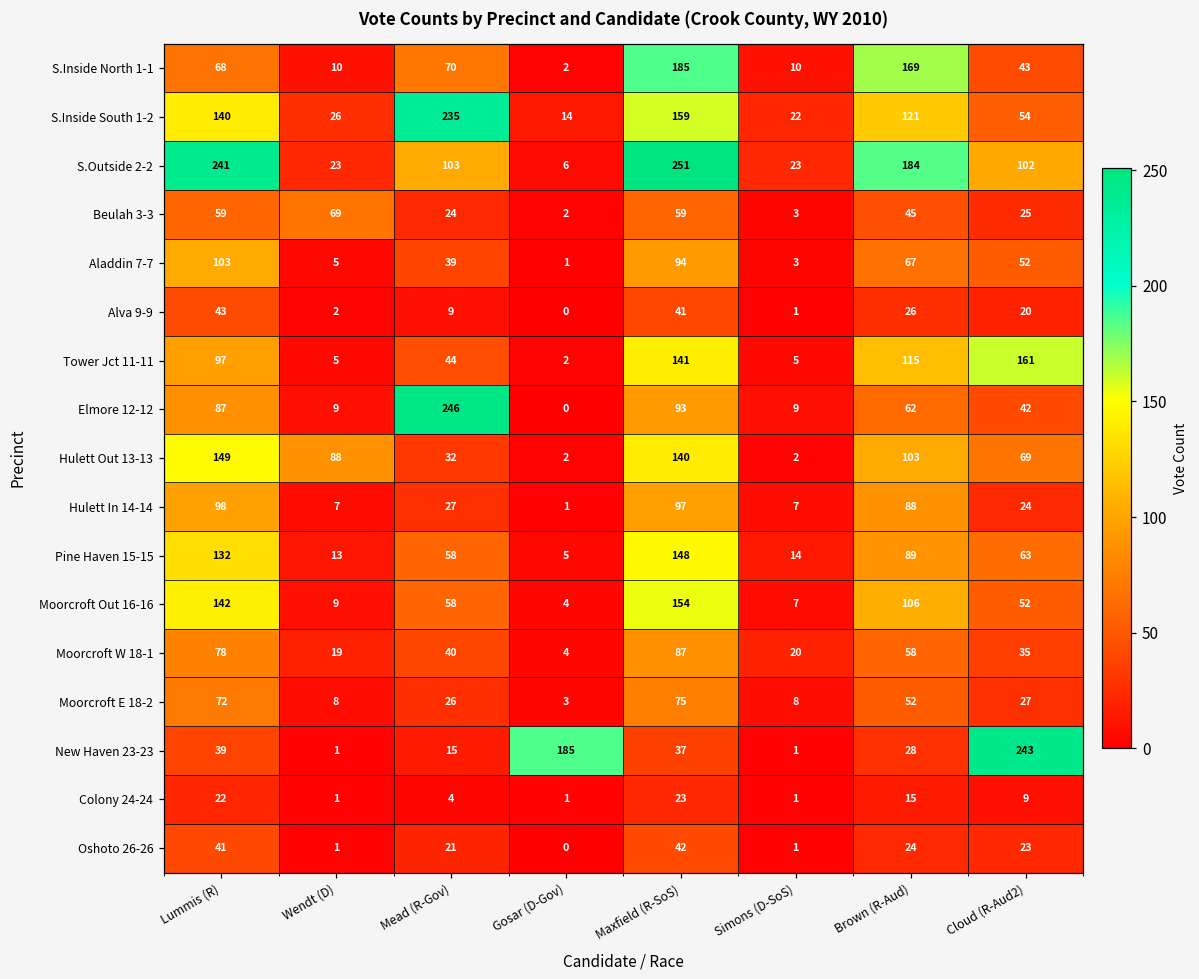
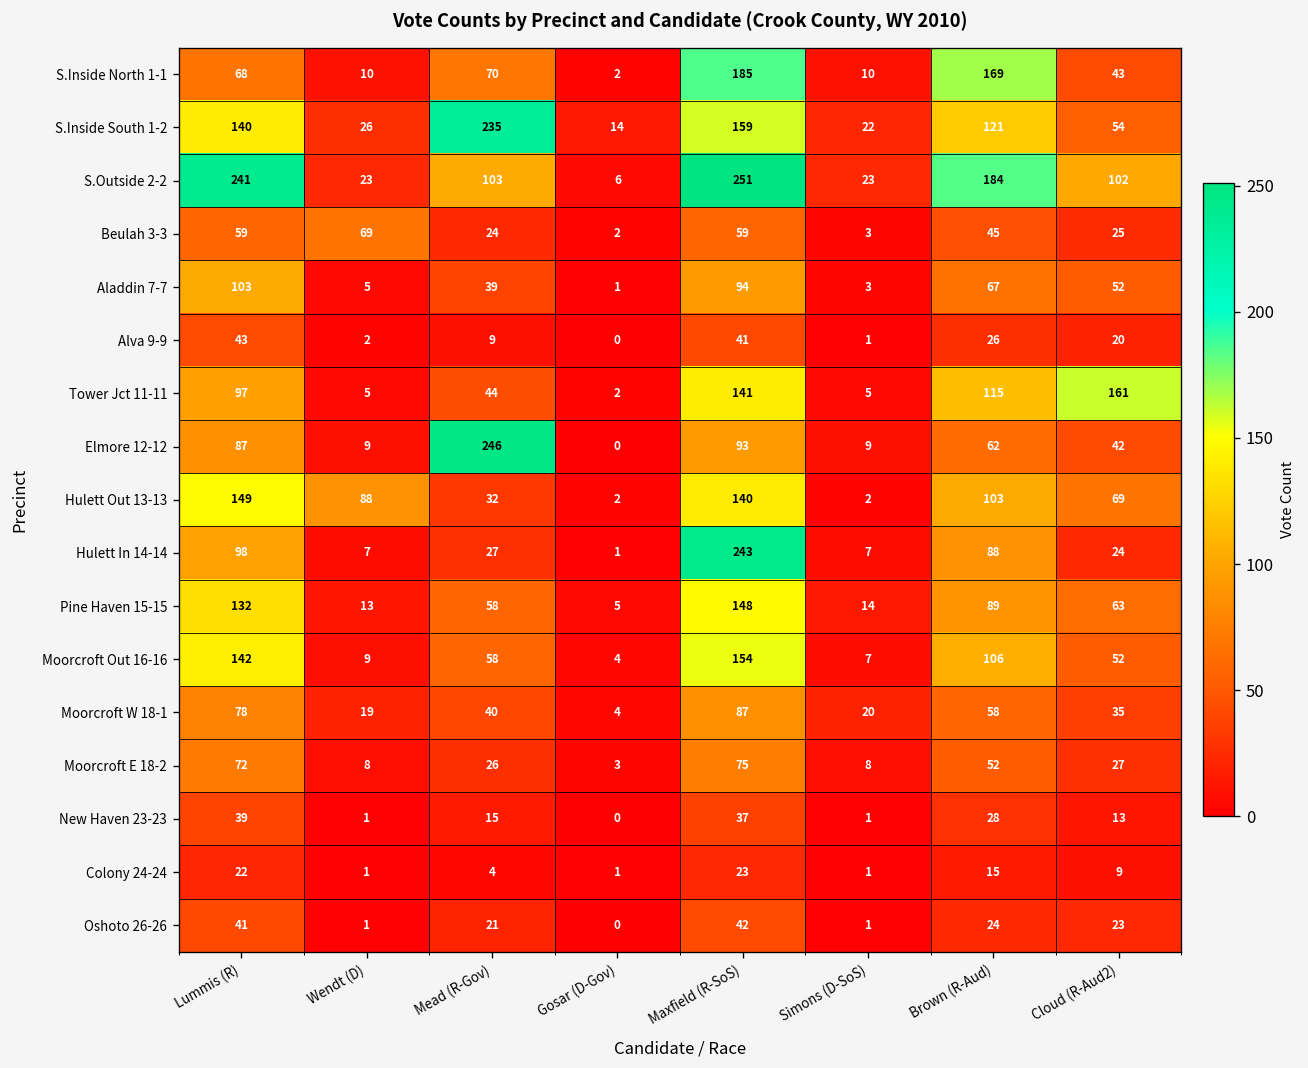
  {
    "S.Inside North 1-1": {
      "Lummis (R)": 68,
      "Wendt (D)": 10,
      "Mead (R-Gov)": 70,
      "Gosar (D-Gov)": 2,
      "Maxfield (R-SoS)": 185,
      "Simons (D-SoS)": 10,
      "Brown (R-Aud)": 169,
      "Cloud (R-Aud2)": 43
    },
    "S.Inside South 1-2": {
      "Lummis (R)": 140,
      "Wendt (D)": 26,
      "Mead (R-Gov)": 235,
      "Gosar (D-Gov)": 14,
      "Maxfield (R-SoS)": 159,
      "Simons (D-SoS)": 22,
      "Brown (R-Aud)": 121,
      "Cloud (R-Aud2)": 54
    },
    "S.Outside 2-2": {
      "Lummis (R)": 241,
      "Wendt (D)": 23,
      "Mead (R-Gov)": 103,
      "Gosar (D-Gov)": 6,
      "Maxfield (R-SoS)": 251,
      "Simons (D-SoS)": 23,
      "Brown (R-Aud)": 184,
      "Cloud (R-Aud2)": 102
    },
    "Beulah 3-3": {
      "Lummis (R)": 59,
      "Wendt (D)": 69,
      "Mead (R-Gov)": 24,
      "Gosar (D-Gov)": 2,
      "Maxfield (R-SoS)": 59,
      "Simons (D-SoS)": 3,
      "Brown (R-Aud)": 45,
      "Cloud (R-Aud2)": 25
    },
    "Aladdin 7-7": {
      "Lummis (R)": 103,
      "Wendt (D)": 5,
      "Mead (R-Gov)": 39,
      "Gosar (D-Gov)": 1,
      "Maxfield (R-SoS)": 94,
      "Simons (D-SoS)": 3,
      "Brown (R-Aud)": 67,
      "Cloud (R-Aud2)": 52
    },
    "Alva 9-9": {
      "Lummis (R)": 43,
      "Wendt (D)": 2,
      "Mead (R-Gov)": 9,
      "Gosar (D-Gov)": 0,
      "Maxfield (R-SoS)": 41,
      "Simons (D-SoS)": 1,
      "Brown (R-Aud)": 26,
      "Cloud (R-Aud2)": 20
    },
    "Tower Jct 11-11": {
      "Lummis (R)": 97,
      "Wendt (D)": 5,
      "Mead (R-Gov)": 44,
      "Gosar (D-Gov)": 2,
      "Maxfield (R-SoS)": 141,
      "Simons (D-SoS)": 5,
      "Brown (R-Aud)": 115,
      "Cloud (R-Aud2)": 161
    },
    "Elmore 12-12": {
      "Lummis (R)": 87,
      "Wendt (D)": 9,
      "Mead (R-Gov)": 246,
      "Gosar (D-Gov)": 0,
      "Maxfield (R-SoS)": 93,
      "Simons (D-SoS)": 9,
      "Brown (R-Aud)": 62,
      "Cloud (R-Aud2)": 42
    },
    "Hulett Out 13-13": {
      "Lummis (R)": 149,
      "Wendt (D)": 88,
      "Mead (R-Gov)": 32,
      "Gosar (D-Gov)": 2,
      "Maxfield (R-SoS)": 140,
      "Simons (D-SoS)": 2,
      "Brown (R-Aud)": 103,
      "Cloud (R-Aud2)": 69
    },
    "Hulett In 14-14": {
      "Lummis (R)": 98,
      "Wendt (D)": 7,
      "Mead (R-Gov)": 27,
      "Gosar (D-Gov)": 1,
-     "Maxfield (R-SoS)": 97,
+     "Maxfield (R-SoS)": 243,
      "Simons (D-SoS)": 7,
      "Brown (R-Aud)": 88,
      "Cloud (R-Aud2)": 24
    },
    "Pine Haven 15-15": {
      "Lummis (R)": 132,
      "Wendt (D)": 13,
      "Mead (R-Gov)": 58,
      "Gosar (D-Gov)": 5,
      "Maxfield (R-SoS)": 148,
      "Simons (D-SoS)": 14,
      "Brown (R-Aud)": 89,
      "Cloud (R-Aud2)": 63
    },
    "Moorcroft Out 16-16": {
      "Lummis (R)": 142,
      "Wendt (D)": 9,
      "Mead (R-Gov)": 58,
      "Gosar (D-Gov)": 4,
      "Maxfield (R-SoS)": 154,
      "Simons (D-SoS)": 7,
      "Brown (R-Aud)": 106,
      "Cloud (R-Aud2)": 52
    },
    "Moorcroft W 18-1": {
      "Lummis (R)": 78,
      "Wendt (D)": 19,
      "Mead (R-Gov)": 40,
      "Gosar (D-Gov)": 4,
      "Maxfield (R-SoS)": 87,
      "Simons (D-SoS)": 20,
      "Brown (R-Aud)": 58,
      "Cloud (R-Aud2)": 35
    },
    "Moorcroft E 18-2": {
      "Lummis (R)": 72,
      "Wendt (D)": 8,
      "Mead (R-Gov)": 26,
      "Gosar (D-Gov)": 3,
      "Maxfield (R-SoS)": 75,
      "Simons (D-SoS)": 8,
      "Brown (R-Aud)": 52,
      "Cloud (R-Aud2)": 27
    },
    "New Haven 23-23": {
      "Lummis (R)": 39,
      "Wendt (D)": 1,
      "Mead (R-Gov)": 15,
-     "Gosar (D-Gov)": 185,
+     "Gosar (D-Gov)": 0,
      "Maxfield (R-SoS)": 37,
      "Simons (D-SoS)": 1,
      "Brown (R-Aud)": 28,
-     "Cloud (R-Aud2)": 243
+     "Cloud (R-Aud2)": 13
    },
    "Colony 24-24": {
      "Lummis (R)": 22,
      "Wendt (D)": 1,
      "Mead (R-Gov)": 4,
      "Gosar (D-Gov)": 1,
      "Maxfield (R-SoS)": 23,
      "Simons (D-SoS)": 1,
      "Brown (R-Aud)": 15,
      "Cloud (R-Aud2)": 9
    },
    "Oshoto 26-26": {
      "Lummis (R)": 41,
      "Wendt (D)": 1,
      "Mead (R-Gov)": 21,
      "Gosar (D-Gov)": 0,
      "Maxfield (R-SoS)": 42,
      "Simons (D-SoS)": 1,
      "Brown (R-Aud)": 24,
      "Cloud (R-Aud2)": 23
    }
  }
